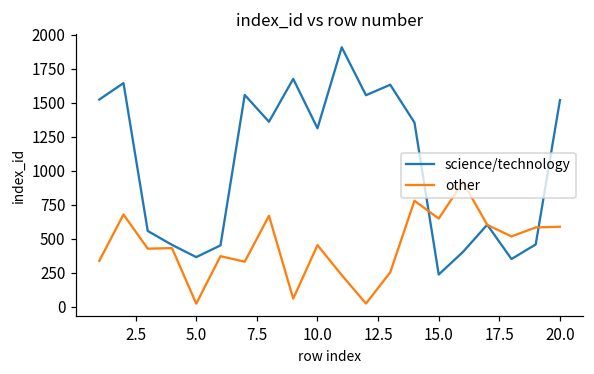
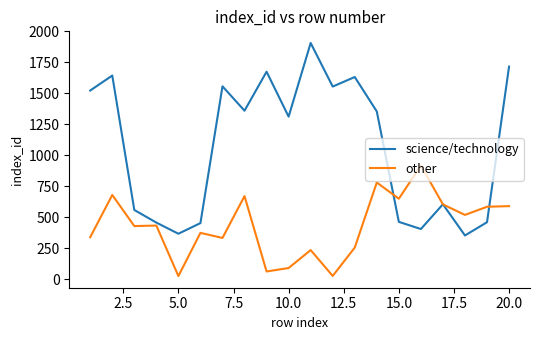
  {
    "science/technology": {
      "5.0": 370,
      "10.0": 1310,
-     "15.0": 240,
-     "20.0": 1520
+     "15.0": 460,
+     "20.0": 1720
    },
    "other": {
      "5.0": 20,
-     "10.0": 450,
+     "10.0": 90,
      "15.0": 650,
      "20.0": 590
    }
  }
